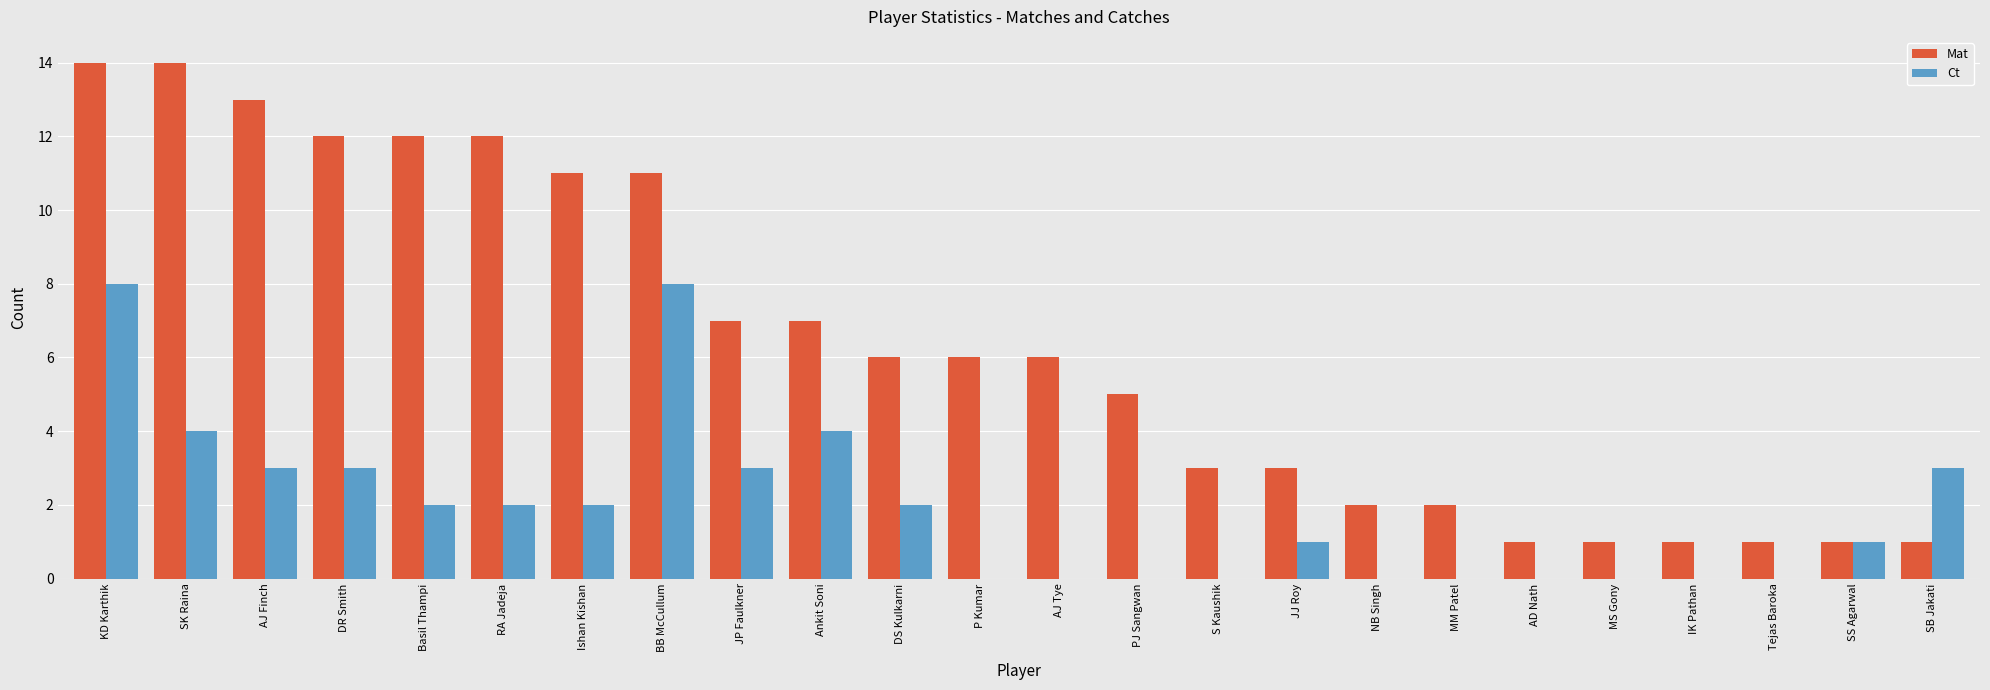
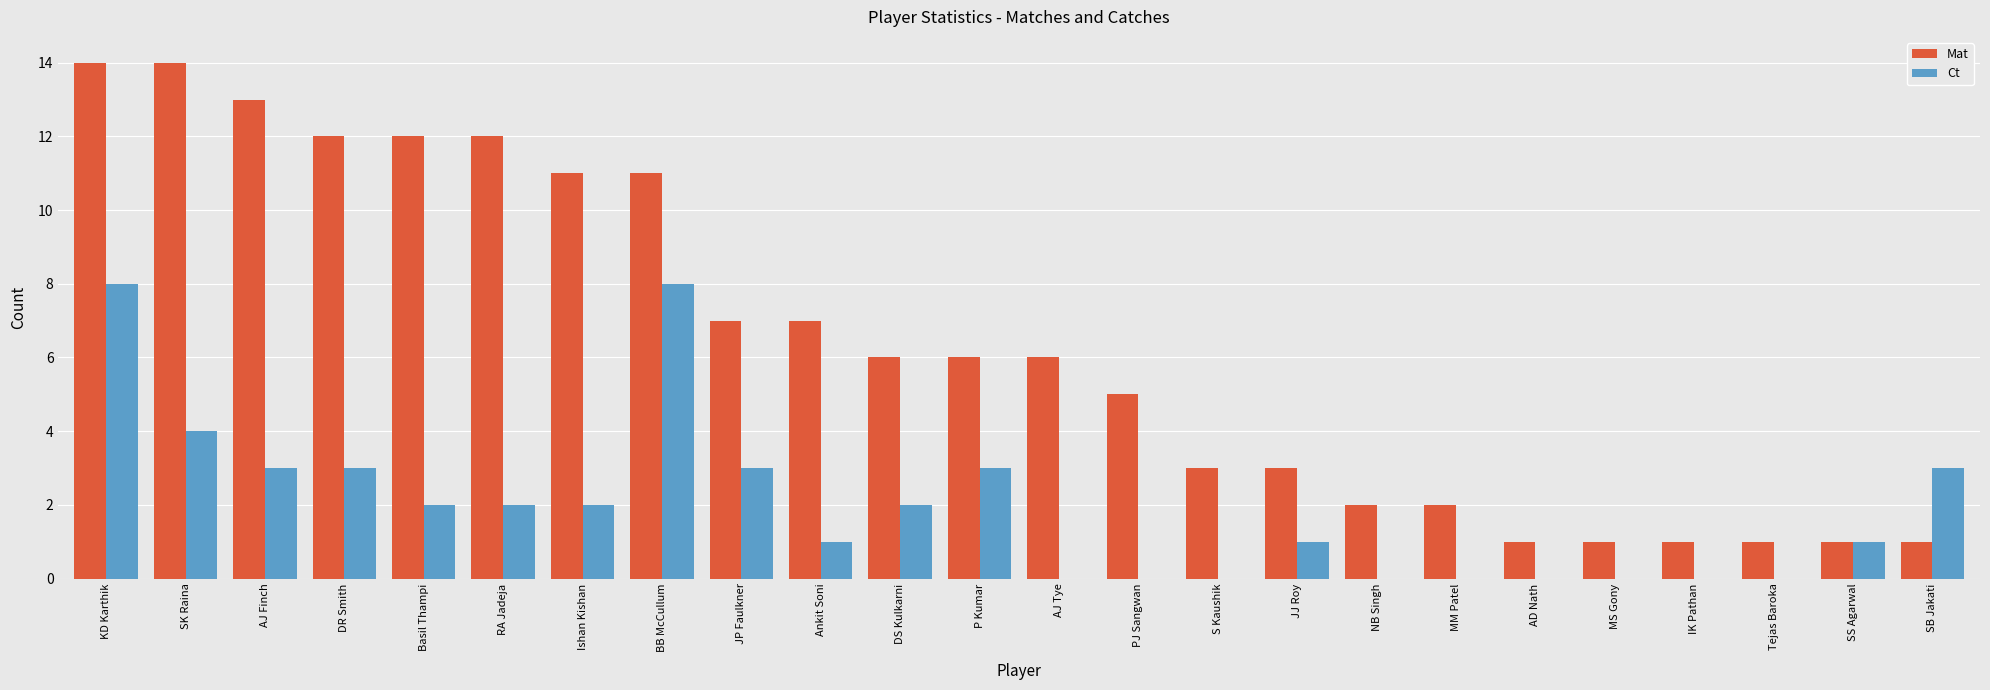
  {
    "Mat": {
      "KD Karthik": 14,
      "SK Raina": 14,
      "AJ Finch": 13,
      "DR Smith": 12,
      "Basil Thampi": 12,
      "RA Jadeja": 12,
      "Ishan Kishan": 11,
      "BB McCullum": 11,
      "JP Faulkner": 7,
      "Ankit Soni": 7,
      "DS Kulkarni": 6,
      "P Kumar": 6,
      "AJ Tye": 6,
      "PJ Sangwan": 5,
      "S Kaushik": 3,
      "JJ Roy": 3,
      "NB Singh": 2,
      "MM Patel": 2,
      "AD Nath": 1,
      "MS Gony": 1,
      "IK Pathan": 1,
      "Tejas Baroka": 1,
      "SS Agarwal": 1,
      "SB Jakati": 1
    },
    "Ct": {
      "KD Karthik": 8,
      "SK Raina": 4,
      "AJ Finch": 3,
      "DR Smith": 3,
      "Basil Thampi": 2,
      "RA Jadeja": 2,
      "Ishan Kishan": 2,
      "BB McCullum": 8,
      "JP Faulkner": 3,
-     "Ankit Soni": 4,
+     "Ankit Soni": 1,
      "DS Kulkarni": 2,
-     "P Kumar": 0,
+     "P Kumar": 3,
      "AJ Tye": 0,
      "PJ Sangwan": 0,
      "S Kaushik": 0,
      "JJ Roy": 1,
      "NB Singh": 0,
      "MM Patel": 0,
      "AD Nath": 0,
      "MS Gony": 0,
      "IK Pathan": 0,
      "Tejas Baroka": 0,
      "SS Agarwal": 1,
      "SB Jakati": 3
    }
  }
